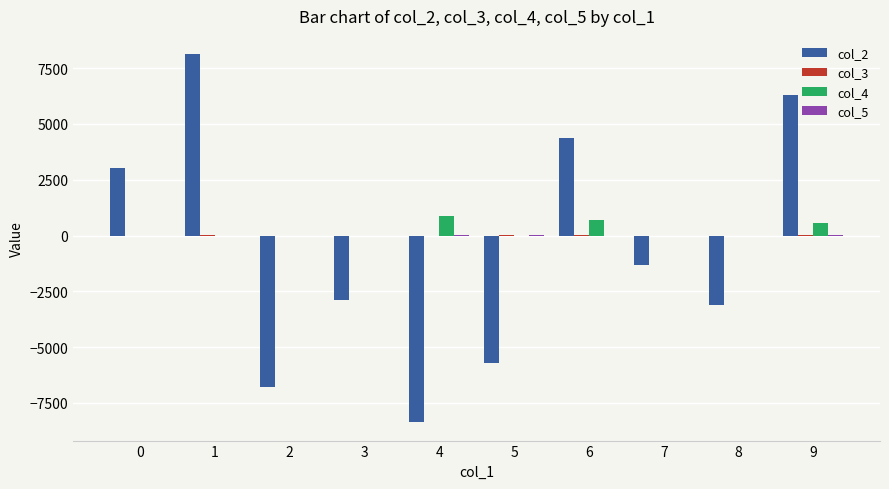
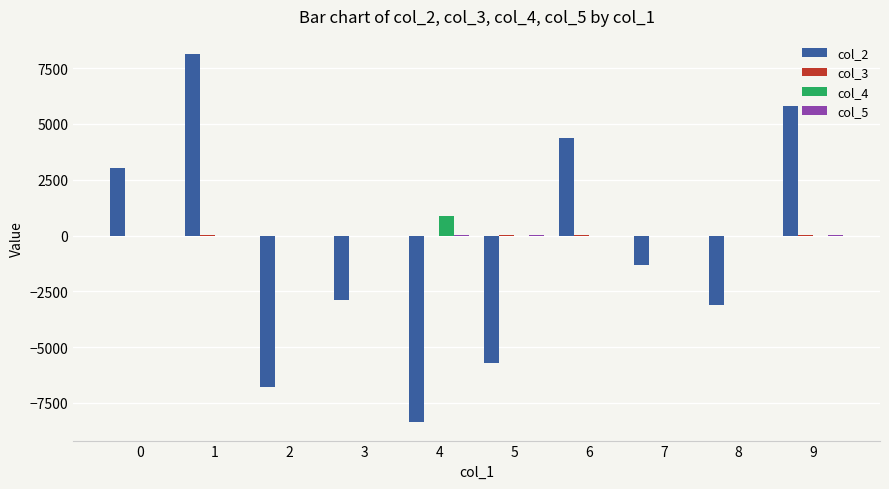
  {
    "col_2": {
      "0": 3000,
      "1": 8100,
      "2": -6800,
      "3": -2900,
      "4": -8400,
      "5": -5700,
      "6": 4400,
      "7": -1300,
      "8": -3100,
-     "9": 6300
+     "9": 5800
    },
    "col_4": {
      "4": 900,
-     "6": 700,
-     "9": 600
+     "6": 0,
+     "9": 0
    }
  }
